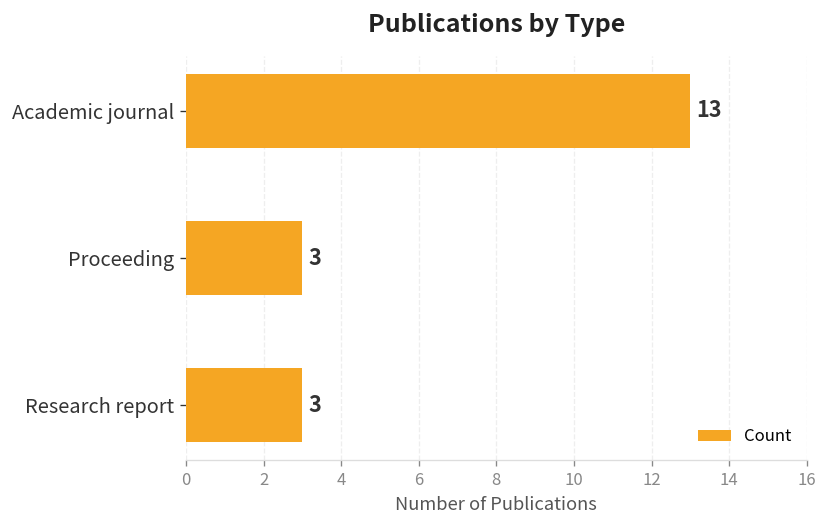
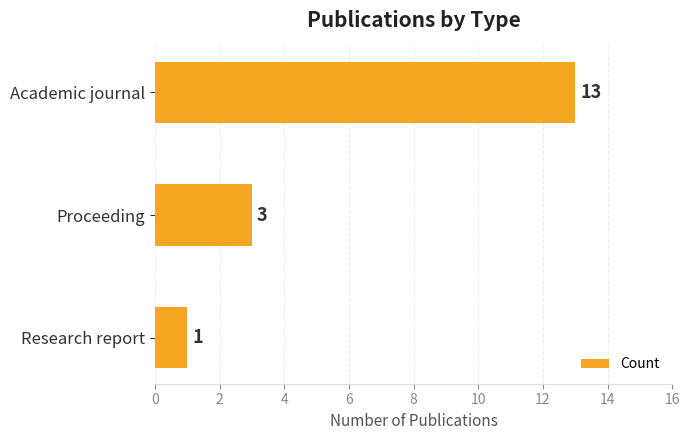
  {
    "Academic journal": 13,
    "Proceeding": 3,
-   "Research report": 3
+   "Research report": 1
  }
